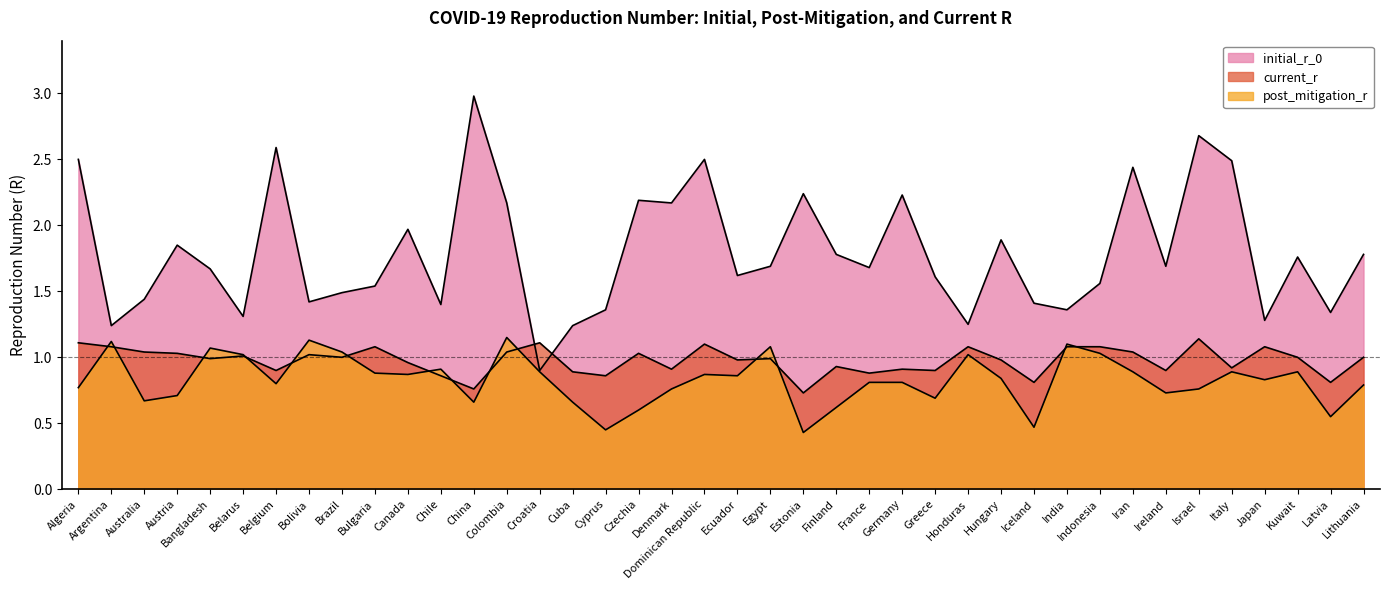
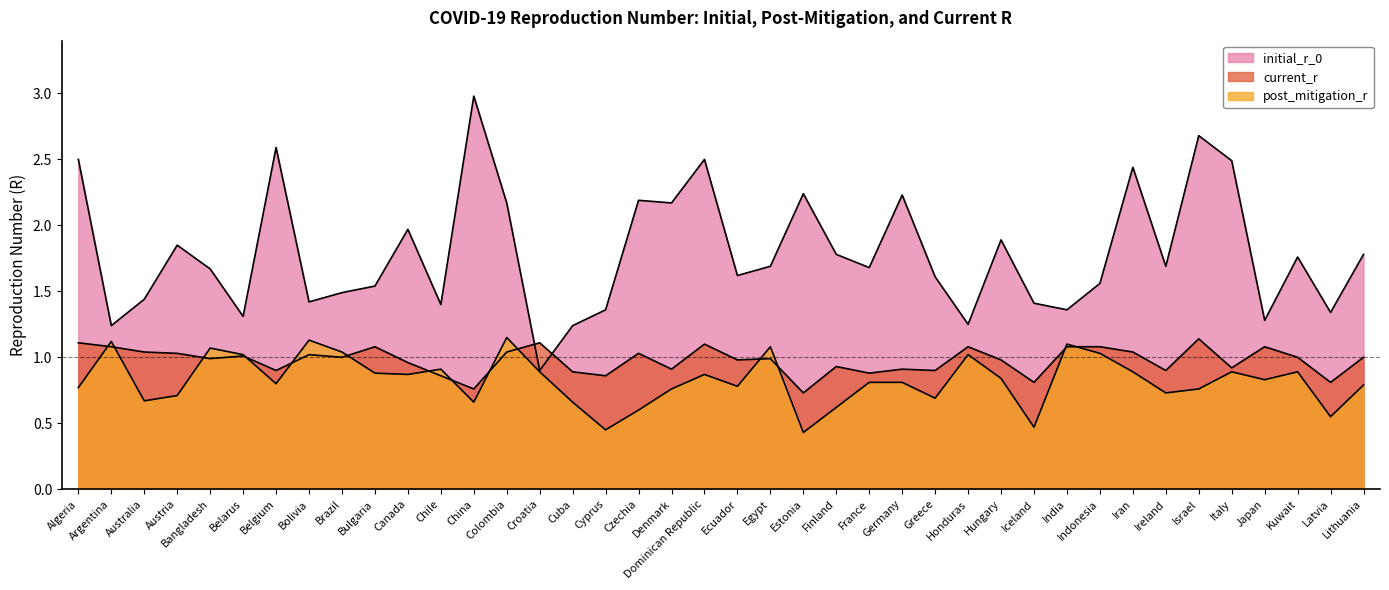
  {
    "initial_r_0": {
      "Algeria": 2.50,
      "Argentina": 1.24,
      "Australia": 1.44,
      "Austria": 1.85,
      "Bangladesh": 1.67,
      "Belarus": 1.31,
      "Belgium": 2.59,
      "Bolivia": 1.42,
      "Brazil": 1.49,
      "Bulgaria": 1.54,
      "Canada": 1.97,
      "Chile": 1.40,
      "China": 2.98,
      "Colombia": 2.17,
      "Cuba": 1.24,
      "Cyprus": 1.36,
      "Czechia": 2.19,
      "Denmark": 2.17,
      "Dominican Republic": 2.50,
      "Ecuador": 1.62,
      "Egypt": 1.69,
      "Estonia": 2.24,
      "Finland": 1.78,
      "France": 1.68,
      "Germany": 2.23,
      "Greece": 1.61,
      "Honduras": 1.25,
      "Hungary": 1.89,
      "Iceland": 1.41,
      "India": 1.36,
      "Indonesia": 1.56,
      "Iran": 2.44,
      "Ireland": 1.69,
      "Israel": 2.68,
      "Italy": 2.49,
      "Japan": 1.28,
      "Kuwait": 1.76,
      "Latvia": 1.34,
      "Lithuania": 1.78
    },
    "current_r": {
      "Algeria": 1.11,
      "Argentina": 1.08,
      "Australia": 1.04,
      "Austria": 1.03,
      "Bangladesh": 0.99,
      "Belgium": 0.90,
      "Bolivia": 1.02,
      "Brazil": 1.00,
      "Bulgaria": 1.08,
      "Canada": 0.96,
      "Chile": 0.86,
      "China": 0.76,
      "Colombia": 1.04,
      "Croatia": 1.11,
      "Cuba": 0.89,
      "Cyprus": 0.86,
      "Czechia": 1.03,
      "Denmark": 0.91,
      "Dominican Republic": 1.10,
      "Ecuador": 0.98,
      "Egypt": 0.99,
      "Estonia": 0.73,
      "Finland": 0.93,
      "France": 0.88,
      "Germany": 0.91,
      "Greece": 0.90,
      "Honduras": 1.08,
      "Hungary": 0.98,
      "Iceland": 0.81,
      "India": 1.08,
      "Indonesia": 1.08,
      "Iran": 1.04,
      "Ireland": 0.90,
      "Israel": 1.14,
      "Italy": 0.92,
      "Japan": 1.08,
      "Kuwait": 1.00,
      "Latvia": 0.81,
      "Lithuania": 1.00
    },
    "post_mitigation_r": {
      "Algeria": 0.77,
      "Argentina": 1.12,
      "Australia": 0.67,
      "Austria": 0.71,
      "Bangladesh": 1.07,
      "Belgium": 0.80,
      "Bolivia": 1.13,
      "Brazil": 1.04,
      "Bulgaria": 0.88,
      "Canada": 0.87,
      "Chile": 0.91,
      "China": 0.66,
      "Colombia": 1.15,
      "Cuba": 0.66,
      "Cyprus": 0.45,
      "Czechia": 0.60,
      "Denmark": 0.76,
      "Dominican Republic": 0.87,
-     "Ecuador": 0.86,
+     "Ecuador": 0.78,
      "Egypt": 1.08,
      "Estonia": 0.43,
      "Finland": 0.62,
      "France": 0.81,
      "Germany": 0.81,
      "Greece": 0.69,
      "Honduras": 1.02,
      "Hungary": 0.84,
      "Iceland": 0.47,
      "India": 1.10,
      "Indonesia": 1.03,
      "Iran": 0.89,
      "Ireland": 0.73,
      "Israel": 0.76,
      "Italy": 0.89,
      "Japan": 0.83,
      "Kuwait": 0.89,
      "Latvia": 0.55,
      "Lithuania": 0.79
    }
  }
